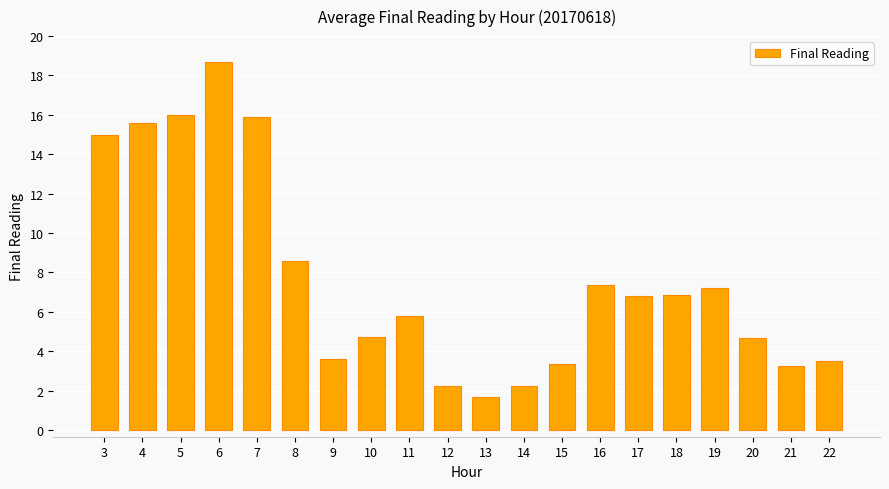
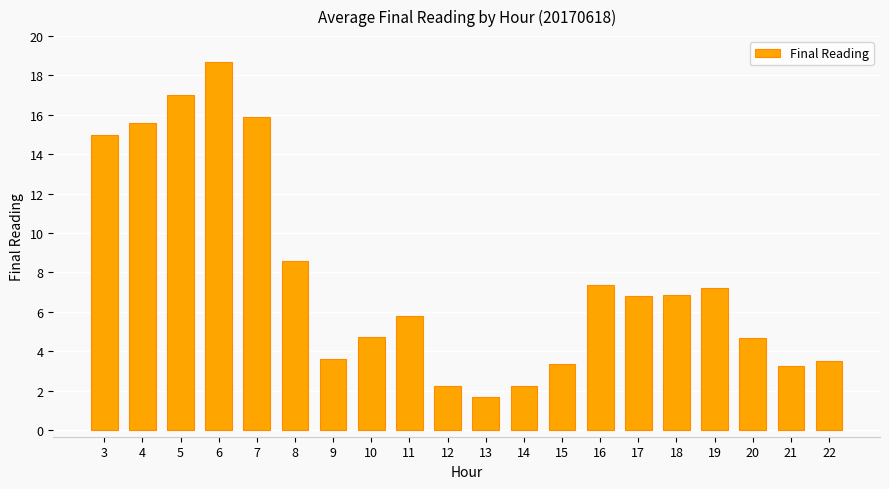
  {
    "3": 15.0,
    "4": 15.6,
-   "5": 16.0,
+   "5": 17.0,
    "6": 18.7,
    "7": 15.9,
    "8": 8.6,
    "9": 3.6,
    "10": 4.7,
    "11": 5.8,
    "12": 2.3,
    "13": 1.7,
    "14": 2.2,
    "15": 3.3,
    "16": 7.4,
    "17": 6.8,
    "18": 6.9,
    "19": 7.2,
    "20": 4.7,
    "21": 3.3,
    "22": 3.5
  }
